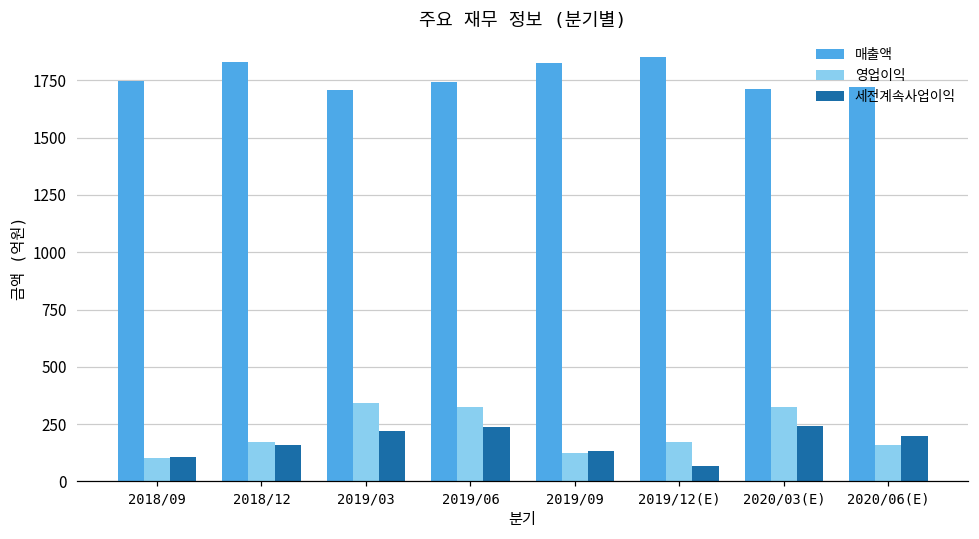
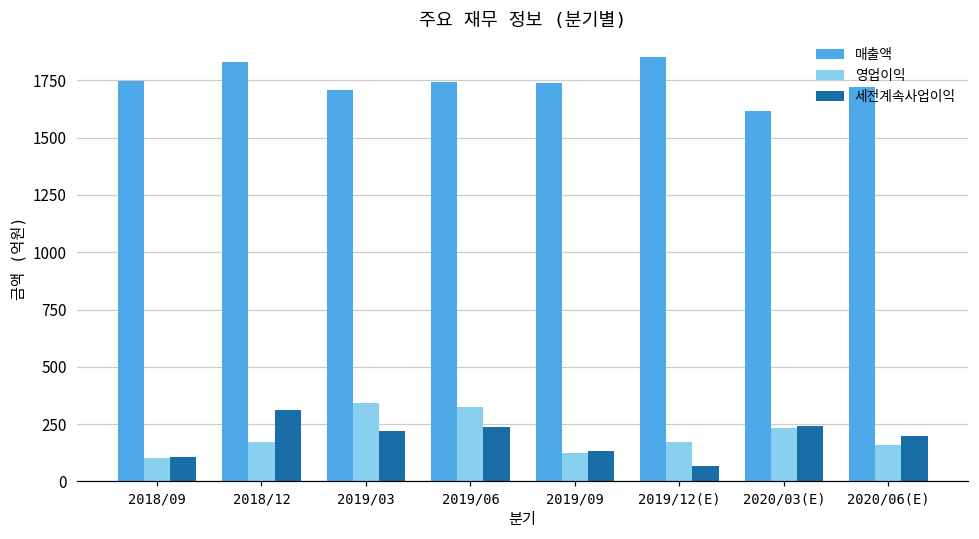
  {
    "매출액": {
      "2018/09": 1750,
      "2018/12": 1830,
      "2019/03": 1710,
      "2019/06": 1740,
-     "2019/09": 1820,
+     "2019/09": 1740,
      "2019/12(E)": 1850,
-     "2020/03(E)": 1710,
+     "2020/03(E)": 1610,
      "2020/06(E)": 1720
    },
    "영업이익": {
      "2018/09": 100,
      "2018/12": 170,
      "2019/03": 340,
      "2019/06": 320,
      "2019/09": 130,
      "2019/12(E)": 170,
-     "2020/03(E)": 330,
+     "2020/03(E)": 240,
      "2020/06(E)": 160
    },
    "세전계속사업이익": {
      "2018/09": 110,
-     "2018/12": 160,
+     "2018/12": 310,
      "2019/03": 220,
      "2019/06": 240,
      "2019/09": 130,
      "2019/12(E)": 70,
      "2020/03(E)": 240,
      "2020/06(E)": 200
    }
  }
